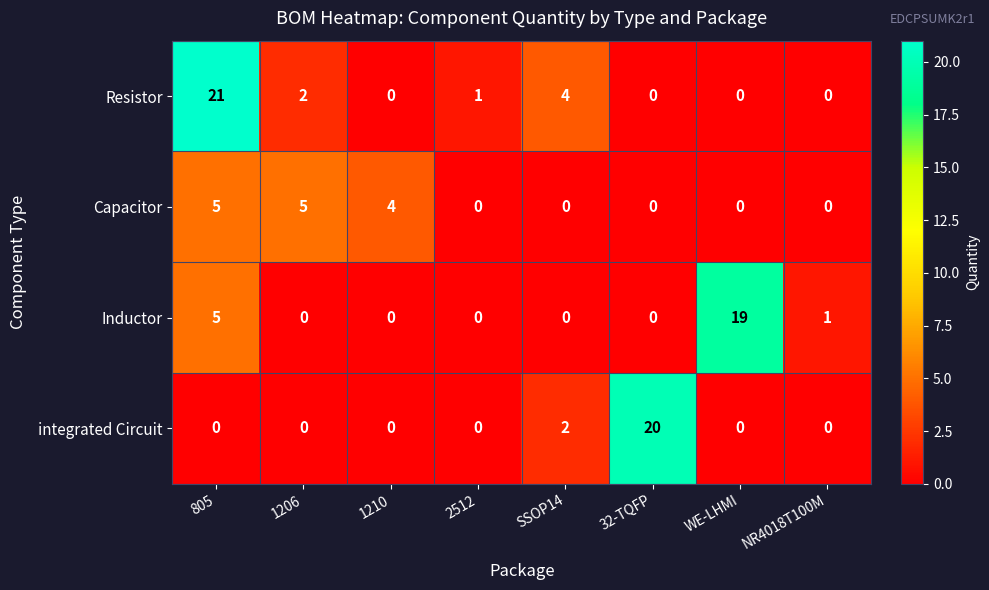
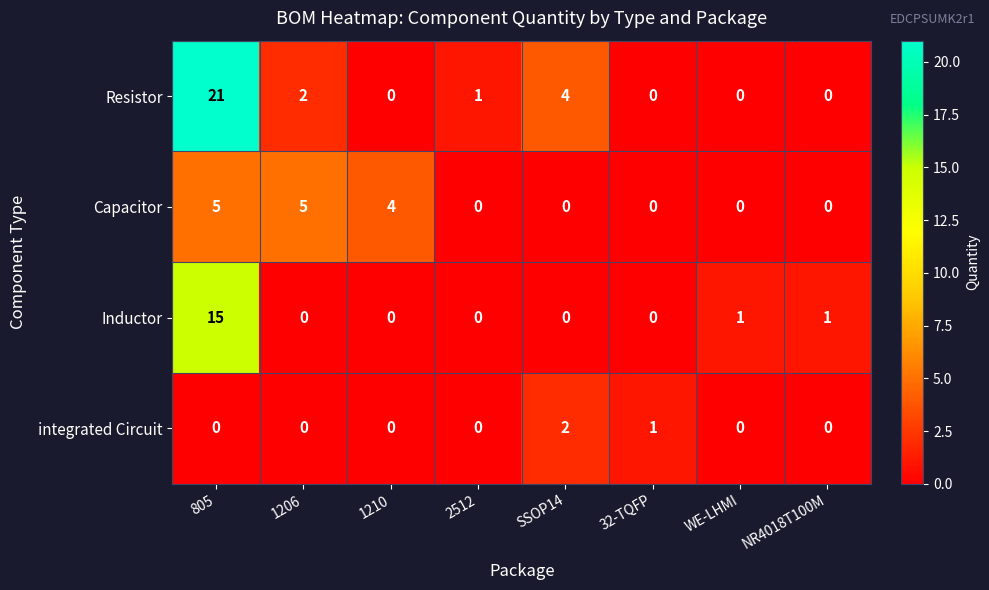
  {
    "Resistor": {
      "805": 21,
      "1206": 2,
      "1210": 0,
      "2512": 1,
      "SSOP14": 4,
      "32-TQFP": 0,
      "WE-LHMI": 0,
      "NR4018T100M": 0
    },
    "Capacitor": {
      "805": 5,
      "1206": 5,
      "1210": 4,
      "2512": 0,
      "SSOP14": 0,
      "32-TQFP": 0,
      "WE-LHMI": 0,
      "NR4018T100M": 0
    },
    "Inductor": {
-     "805": 5,
+     "805": 15,
      "1206": 0,
      "1210": 0,
      "2512": 0,
      "SSOP14": 0,
      "32-TQFP": 0,
-     "WE-LHMI": 19,
+     "WE-LHMI": 1,
      "NR4018T100M": 1
    },
    "integrated Circuit": {
      "805": 0,
      "1206": 0,
      "1210": 0,
      "2512": 0,
      "SSOP14": 2,
-     "32-TQFP": 20,
+     "32-TQFP": 1,
      "WE-LHMI": 0,
      "NR4018T100M": 0
    }
  }
